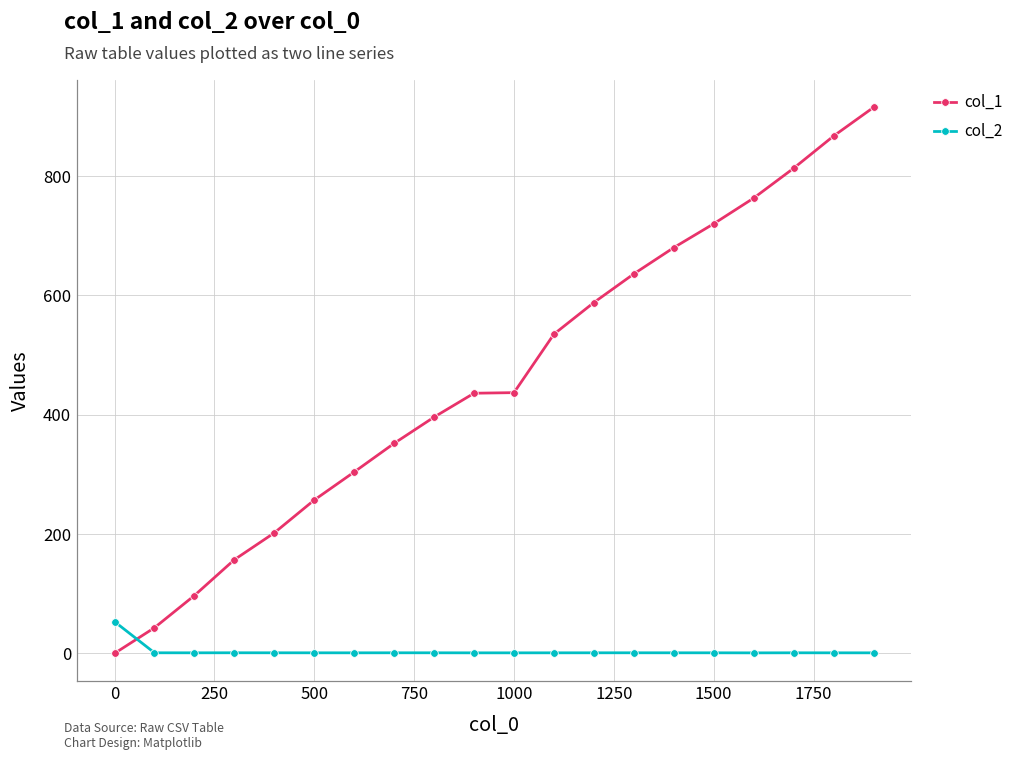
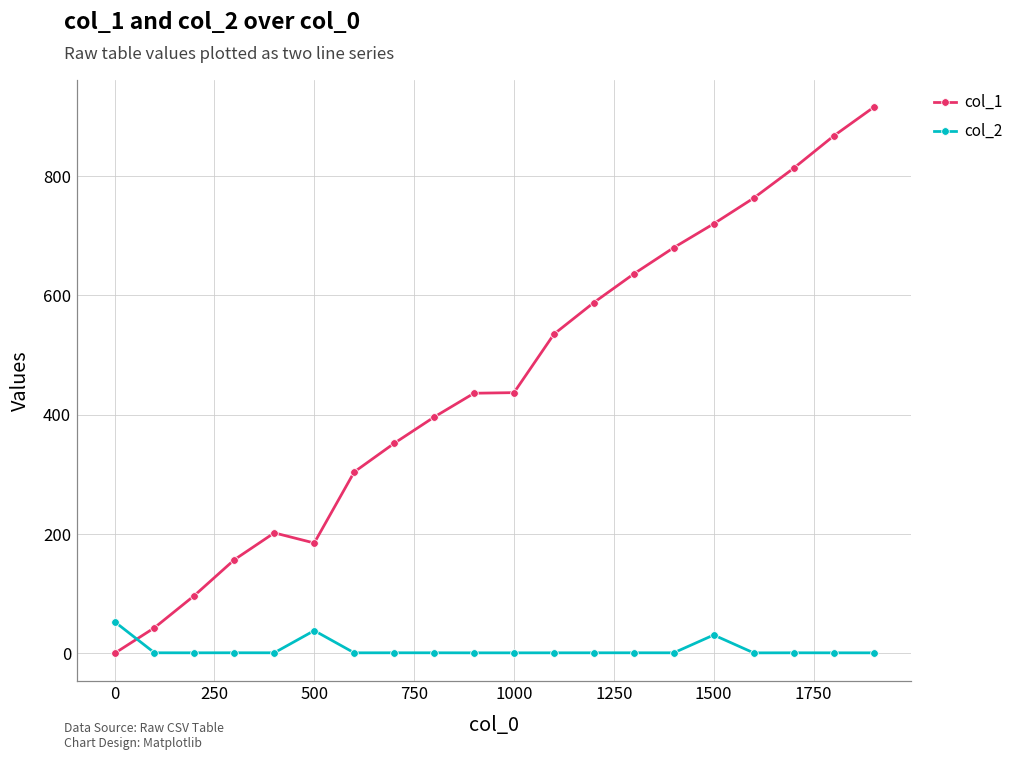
  {
    "col_1": {
      "0": 0,
-     "500": 260,
+     "500": 190,
      "1000": 440,
      "1500": 720
    },
    "col_2": {
      "0": 50,
-     "500": 0,
+     "500": 40,
      "1000": 0,
-     "1500": 0
+     "1500": 30
    }
  }
